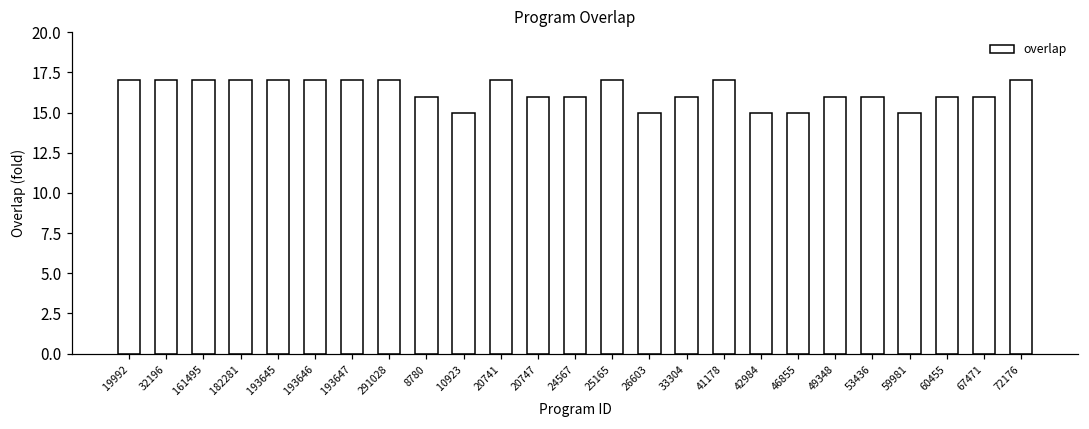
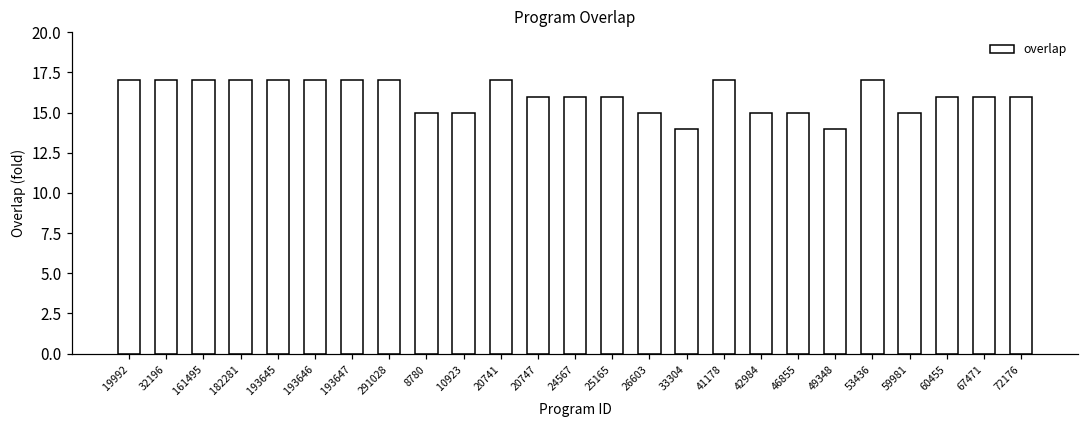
  {
    "19992": 17,
    "32196": 17,
    "161495": 17,
    "182281": 17,
    "193645": 17,
    "193646": 17,
    "193647": 17,
    "291028": 17,
-   "8780": 16,
+   "8780": 15,
    "10923": 15,
    "20741": 17,
    "20747": 16,
    "24567": 16,
-   "25165": 17,
+   "25165": 16,
    "26603": 15,
-   "33304": 16,
+   "33304": 14,
    "41178": 17,
    "42984": 15,
    "46855": 15,
-   "49348": 16,
-   "53436": 16,
+   "49348": 14,
+   "53436": 17,
    "59981": 15,
    "60455": 16,
    "67471": 16,
-   "72176": 17
+   "72176": 16
  }
